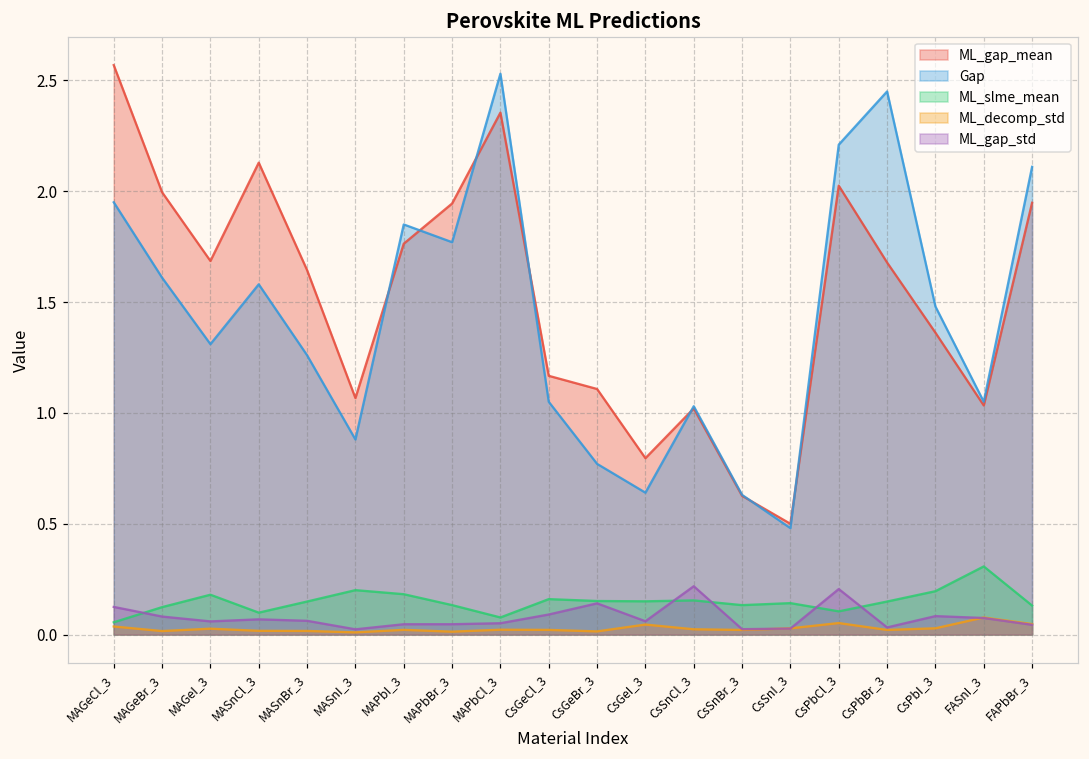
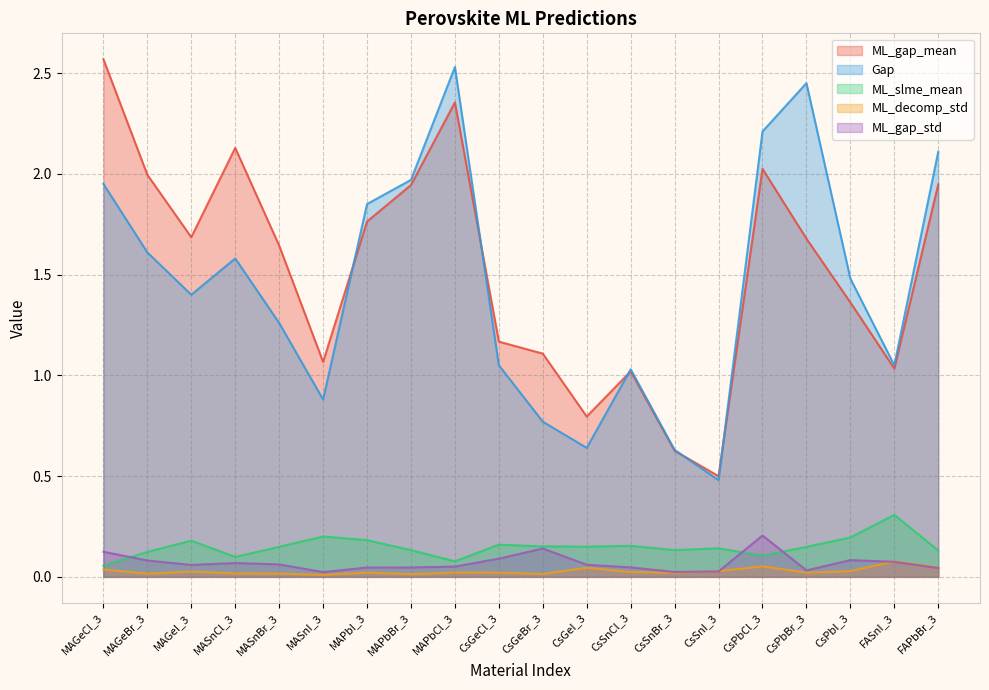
  {
    "Gap": {
      "MAGeCl_3": 1.95,
      "MAGeBr_3": 1.61,
-     "MAGeI_3": 1.31,
+     "MAGeI_3": 1.40,
      "MASnCl_3": 1.58,
      "MASnBr_3": 1.26,
      "MASnI_3": 0.88,
      "MAPbI_3": 1.85,
-     "MAPbBr_3": 1.77,
+     "MAPbBr_3": 1.97,
      "MAPbCl_3": 2.53,
      "CsGeCl_3": 1.05,
      "CsGeBr_3": 0.77,
      "CsGeI_3": 0.64,
      "CsSnI_3": 0.48,
      "CsPbCl_3": 2.21,
      "CsPbBr_3": 2.45,
      "CsPbI_3": 1.48,
      "FASnI_3": 1.05,
      "FAPbBr_3": 2.11
    },
    "ML_slme_mean": {
      "MAGeCl_3": 0.06,
      "MAGeBr_3": 0.12,
      "MAGeI_3": 0.18,
      "MASnCl_3": 0.10,
      "MASnBr_3": 0.15,
      "MASnI_3": 0.20,
      "MAPbI_3": 0.18,
      "MAPbBr_3": 0.13,
      "MAPbCl_3": 0.08,
      "CsGeCl_3": 0.16,
      "CsGeI_3": 0.15,
      "CsSnCl_3": 0.15,
      "CsSnBr_3": 0.13,
      "CsSnI_3": 0.14,
      "CsPbCl_3": 0.10,
      "CsPbBr_3": 0.15,
      "CsPbI_3": 0.20,
      "FASnI_3": 0.31,
      "FAPbBr_3": 0.13
    },
    "ML_gap_std": {
      "MAGeCl_3": 0.12,
      "MAGeBr_3": 0.08,
      "MAGeI_3": 0.06,
      "MASnCl_3": 0.07,
      "MASnBr_3": 0.06,
      "MASnI_3": 0.02,
      "MAPbI_3": 0.05,
      "MAPbBr_3": 0.05,
      "MAPbCl_3": 0.05,
      "CsGeCl_3": 0.09,
      "CsGeI_3": 0.06,
-     "CsSnCl_3": 0.22,
+     "CsSnCl_3": 0.05,
      "CsPbCl_3": 0.21,
      "CsPbI_3": 0.08
    }
  }
